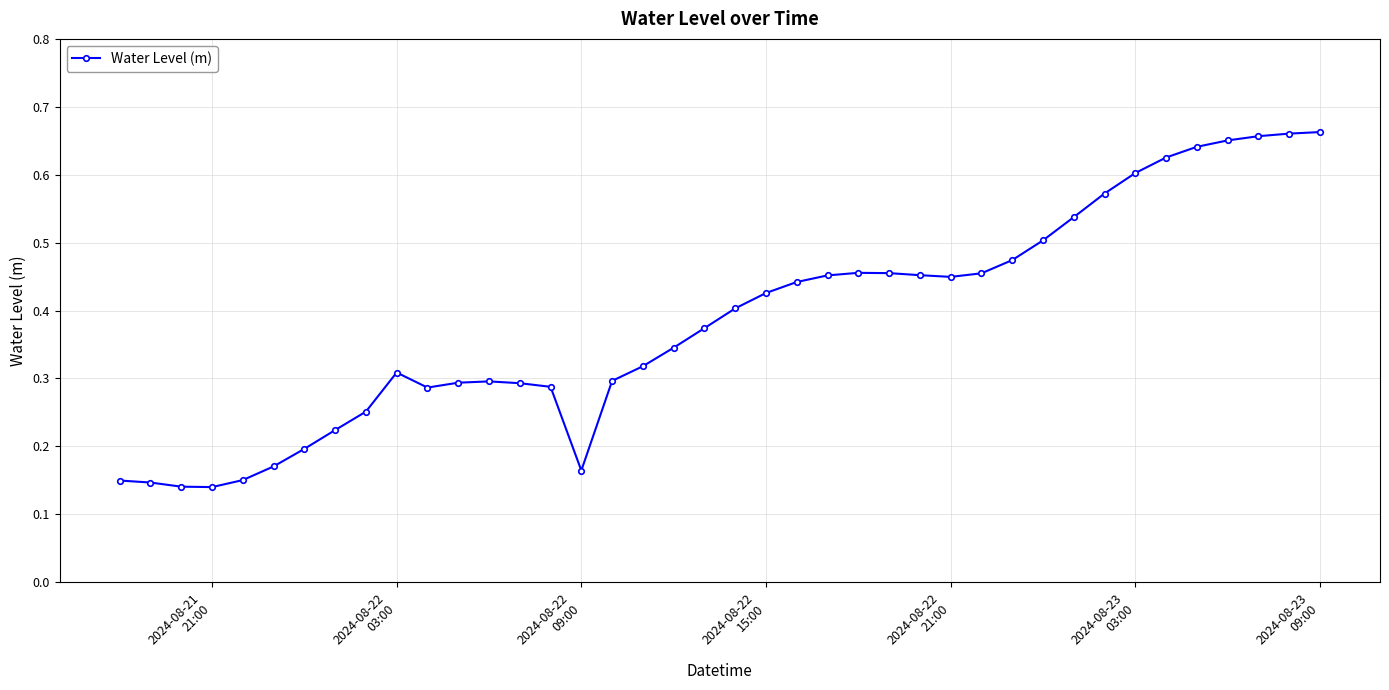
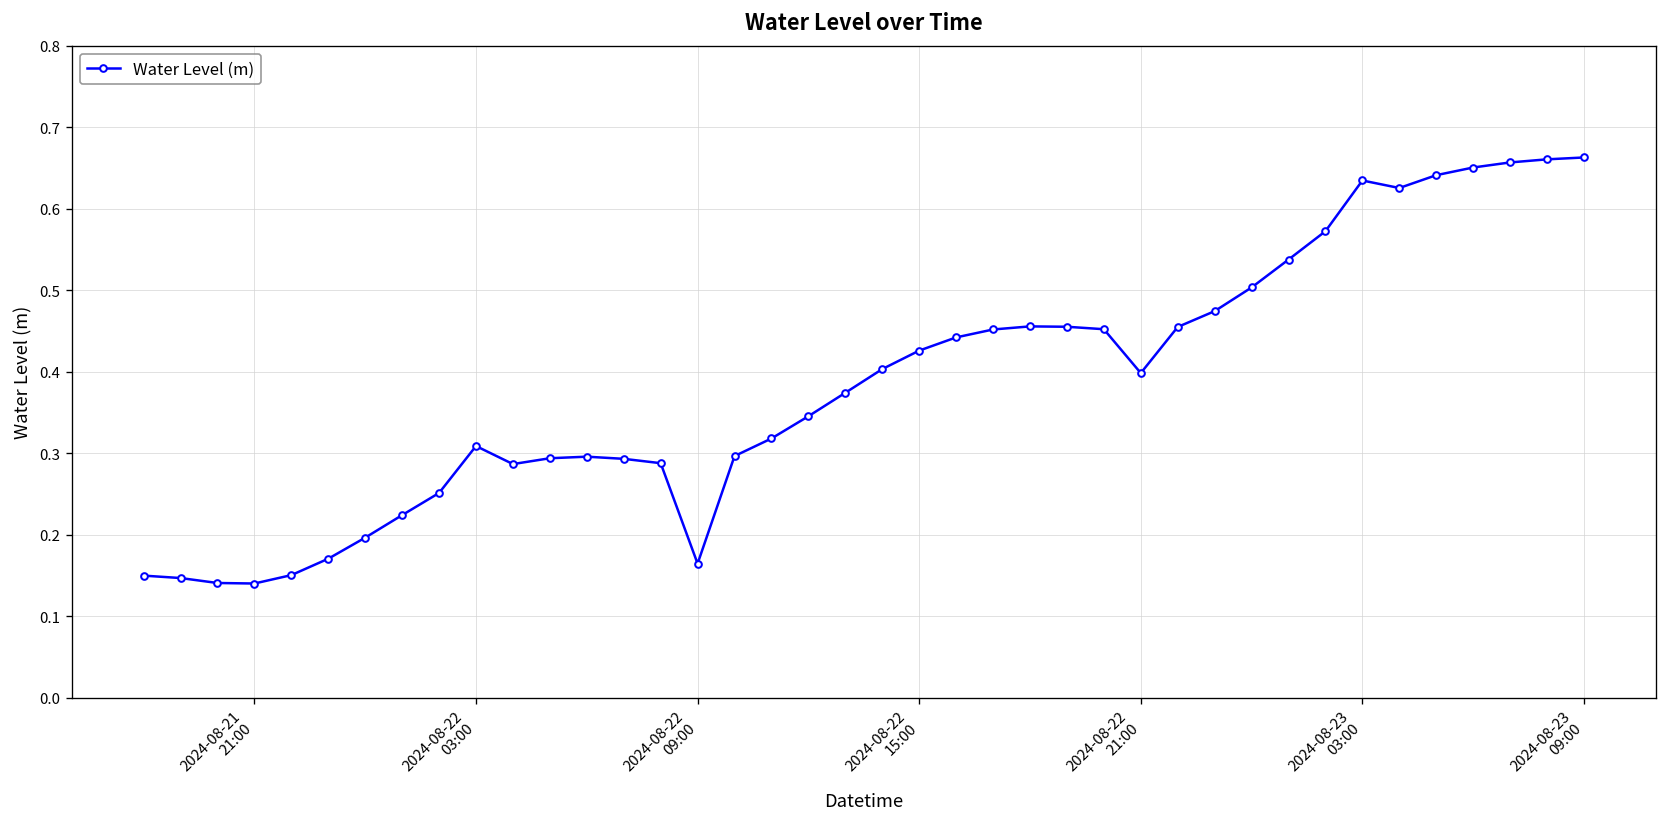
  {
    "2024-08-21 21:00": 0.14,
    "2024-08-22 03:00": 0.31,
    "2024-08-22 09:00": 0.16,
    "2024-08-22 15:00": 0.43,
-   "2024-08-22 21:00": 0.45,
-   "2024-08-23 03:00": 0.60,
+   "2024-08-22 21:00": 0.40,
+   "2024-08-23 03:00": 0.63,
    "2024-08-23 09:00": 0.66
  }
